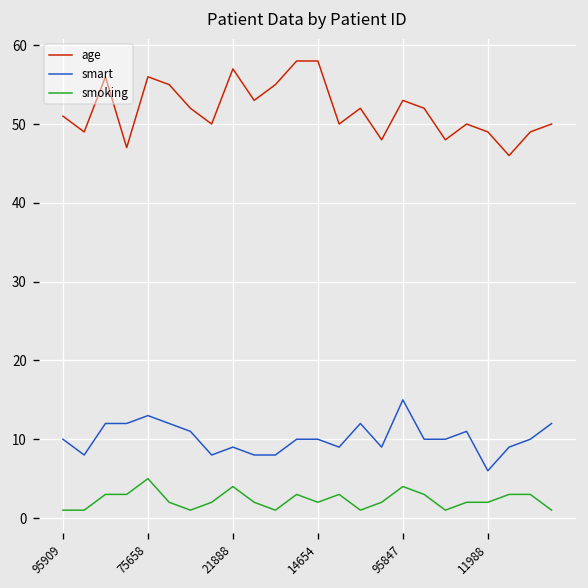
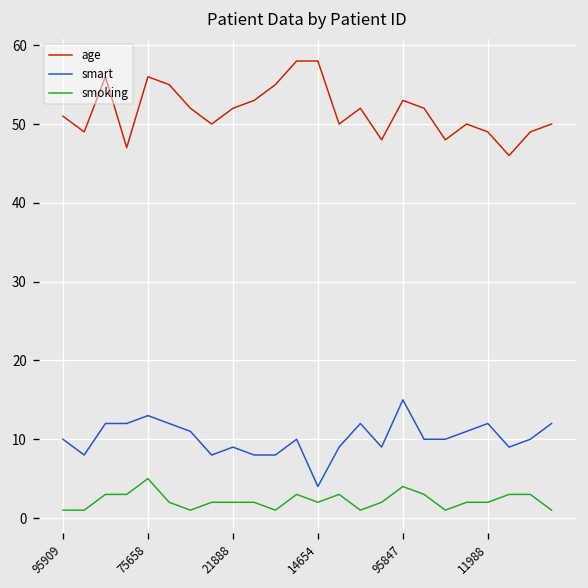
  {
    "age": {
      "95909": 51,
      "75658": 56,
-     "21888": 57,
+     "21888": 52,
      "14654": 58,
      "95847": 53,
      "11988": 49
    },
    "smart": {
      "95909": 10,
      "75658": 13,
      "21888": 9,
-     "14654": 10,
+     "14654": 4,
      "95847": 15,
-     "11988": 6
+     "11988": 12
    },
    "smoking": {
      "95909": 1,
      "75658": 5,
-     "21888": 4,
+     "21888": 2,
      "14654": 2,
      "95847": 4,
      "11988": 2
    }
  }
